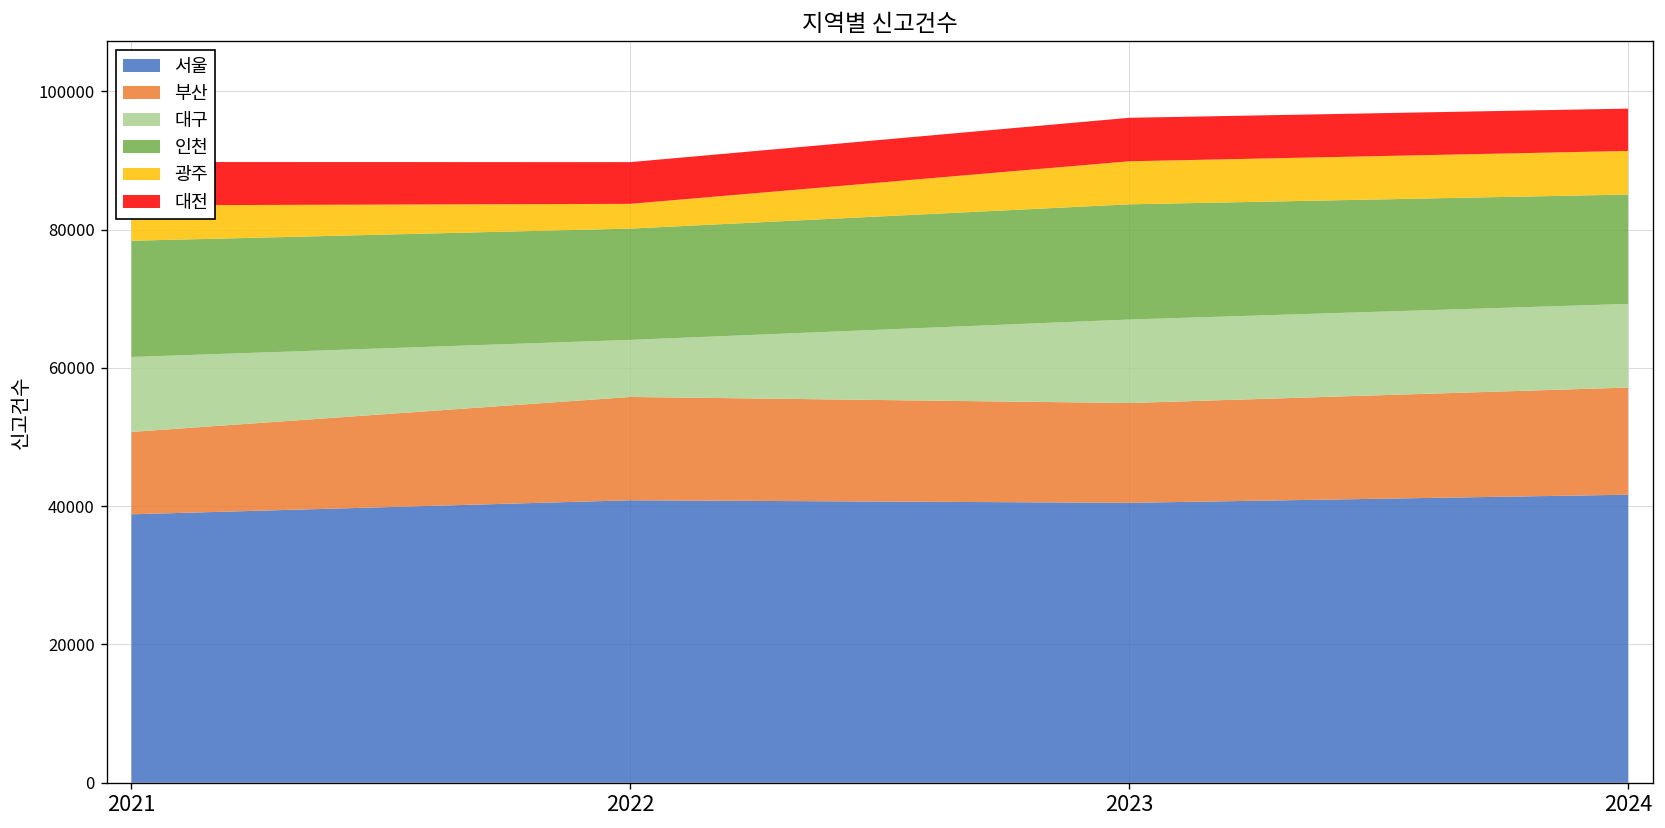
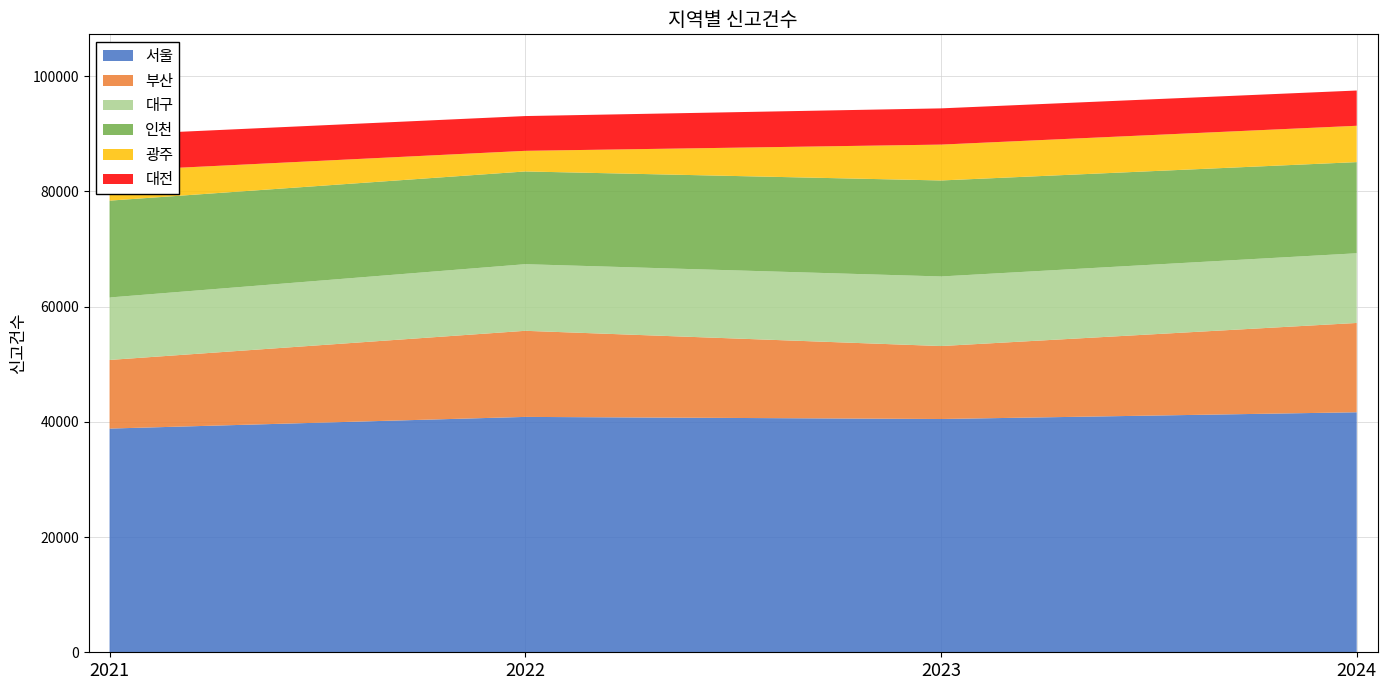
  {
    "서울": {
      "2021": 39000,
      "2022": 41000,
      "2023": 40000,
      "2024": 42000
    },
    "부산": {
      "2021": 12000,
      "2022": 15000,
-     "2023": 14000,
+     "2023": 13000,
      "2024": 16000
    },
    "대구": {
      "2021": 11000,
-     "2022": 8000,
+     "2022": 12000,
      "2023": 12000,
      "2024": 12000
    },
    "인천": {
      "2021": 17000,
      "2022": 16000,
      "2023": 17000,
      "2024": 16000
    },
    "광주": {
      "2022": 4000,
      "2023": 6000,
      "2024": 6000
    },
    "대전": {
      "2022": 6000,
      "2023": 6000,
      "2024": 6000
    }
  }
